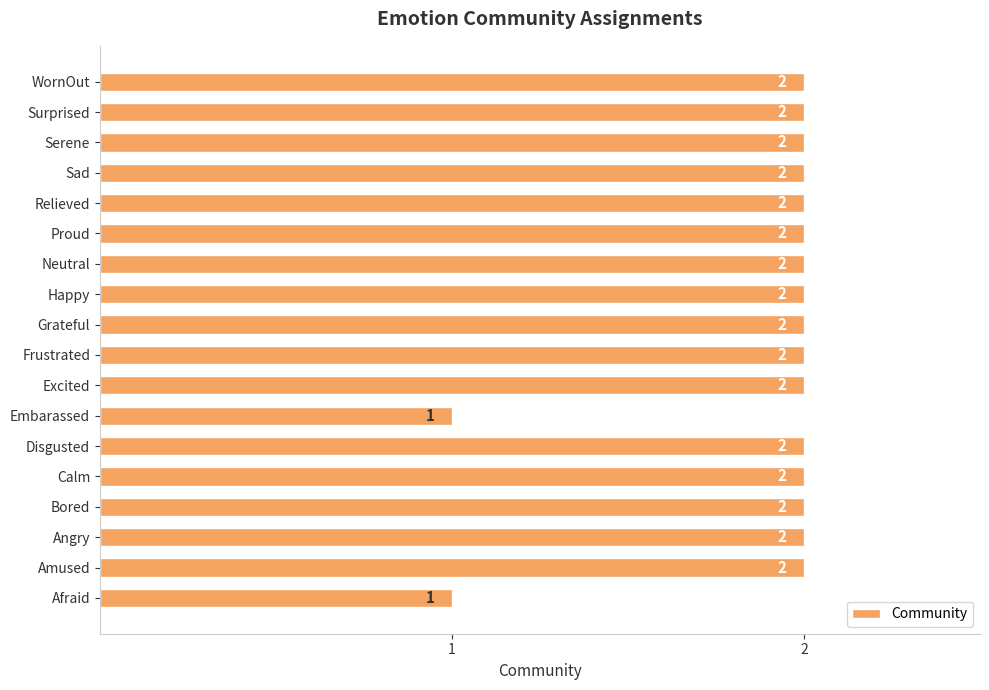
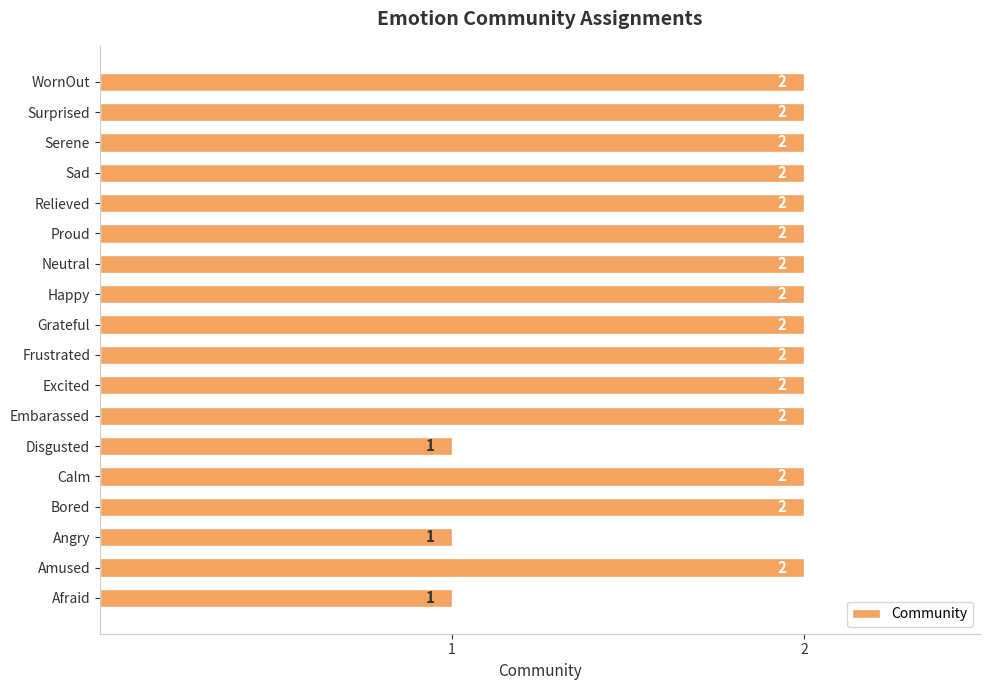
  {
    "WornOut": 2,
    "Surprised": 2,
    "Serene": 2,
    "Sad": 2,
    "Relieved": 2,
    "Proud": 2,
    "Neutral": 2,
    "Happy": 2,
    "Grateful": 2,
    "Frustrated": 2,
    "Excited": 2,
-   "Embarassed": 1,
-   "Disgusted": 2,
+   "Embarassed": 2,
+   "Disgusted": 1,
    "Calm": 2,
    "Bored": 2,
-   "Angry": 2,
+   "Angry": 1,
    "Amused": 2,
    "Afraid": 1
  }
